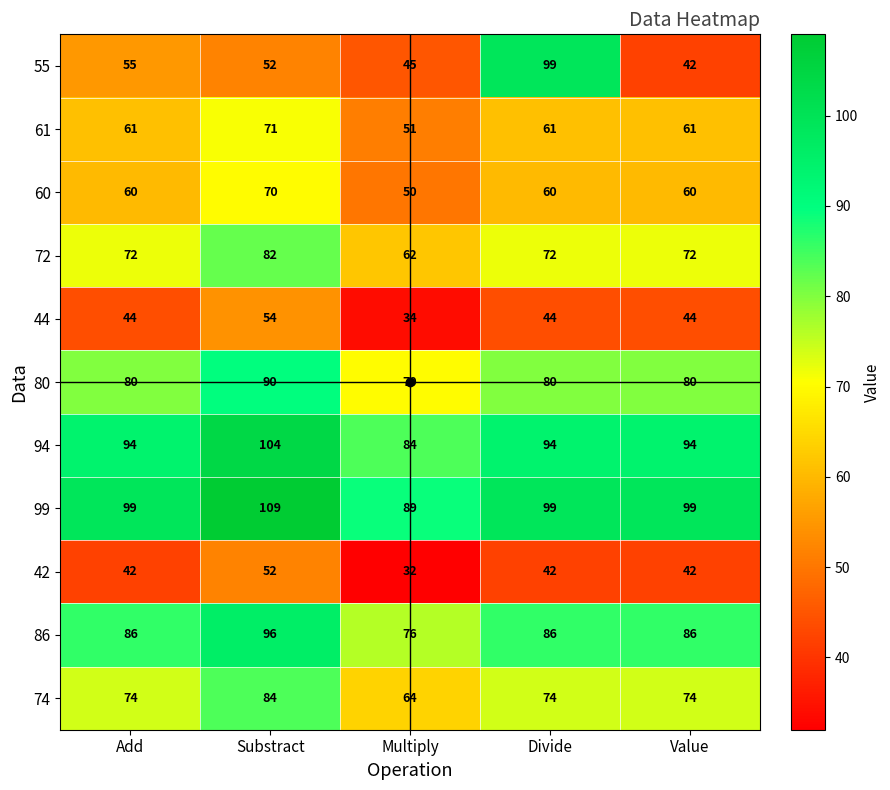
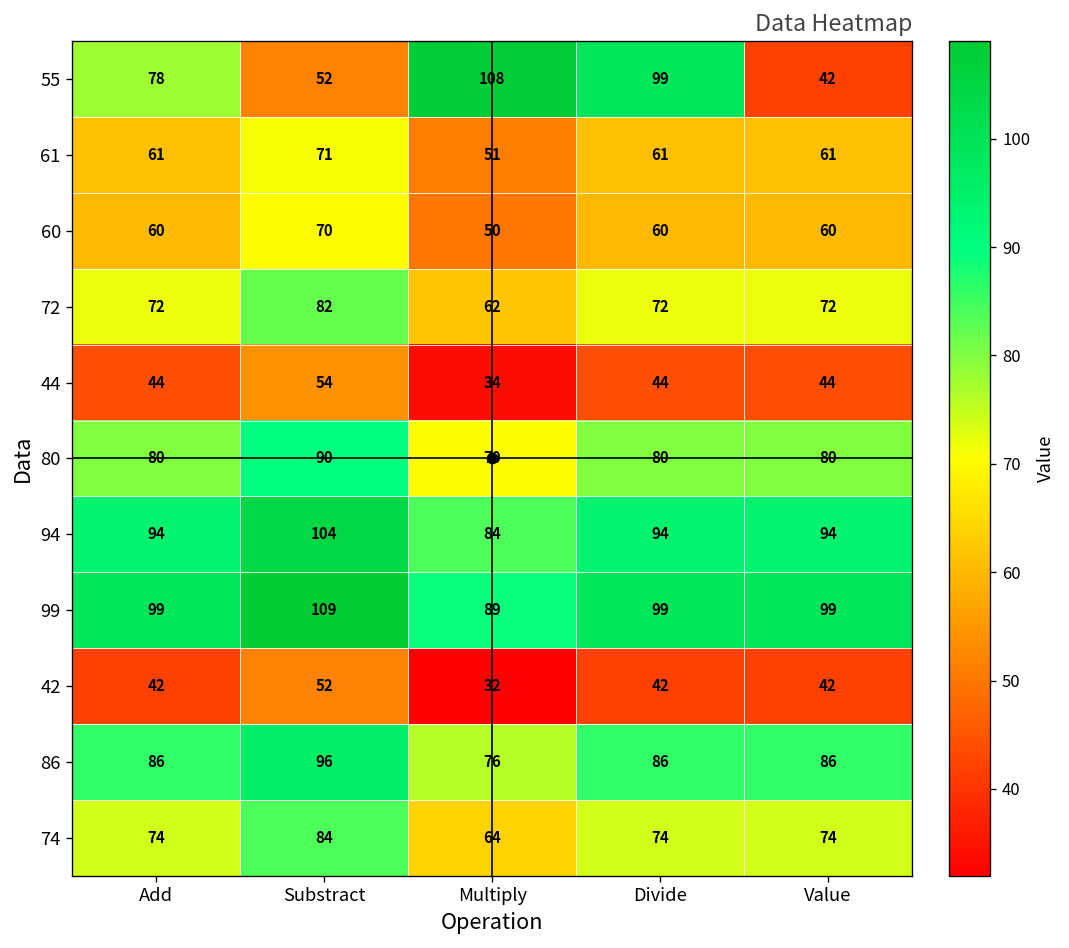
  {
    "55": {
-     "Add": 55,
+     "Add": 78,
      "Substract": 52,
-     "Multiply": 45,
+     "Multiply": 108,
      "Divide": 99,
      "Value": 42
    },
    "61": {
      "Add": 61,
      "Substract": 71,
      "Multiply": 51,
      "Divide": 61,
      "Value": 61
    },
    "60": {
      "Add": 60,
      "Substract": 70,
      "Multiply": 50,
      "Divide": 60,
      "Value": 60
    },
    "72": {
      "Add": 72,
      "Substract": 82,
      "Multiply": 62,
      "Divide": 72,
      "Value": 72
    },
    "44": {
      "Add": 44,
      "Substract": 54,
      "Multiply": 34,
      "Divide": 44,
      "Value": 44
    },
    "80": {
      "Add": 80,
      "Substract": 90,
      "Divide": 80,
      "Value": 80
    },
    "94": {
      "Add": 94,
      "Substract": 104,
      "Multiply": 84,
      "Divide": 94,
      "Value": 94
    },
    "99": {
      "Add": 99,
      "Substract": 109,
      "Multiply": 89,
      "Divide": 99,
      "Value": 99
    },
    "42": {
      "Add": 42,
      "Substract": 52,
      "Multiply": 32,
      "Divide": 42,
      "Value": 42
    },
    "86": {
      "Add": 86,
      "Substract": 96,
      "Multiply": 76,
      "Divide": 86,
      "Value": 86
    },
    "74": {
      "Add": 74,
      "Substract": 84,
      "Multiply": 64,
      "Divide": 74,
      "Value": 74
    }
  }
